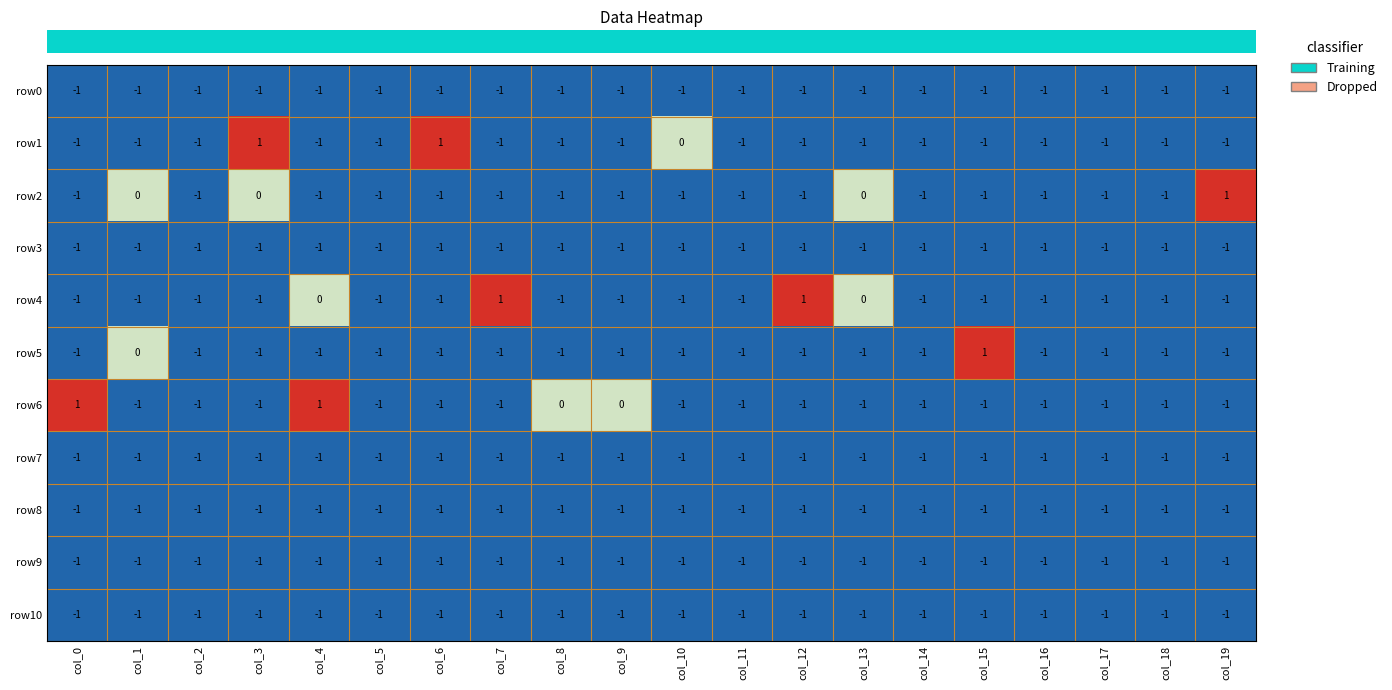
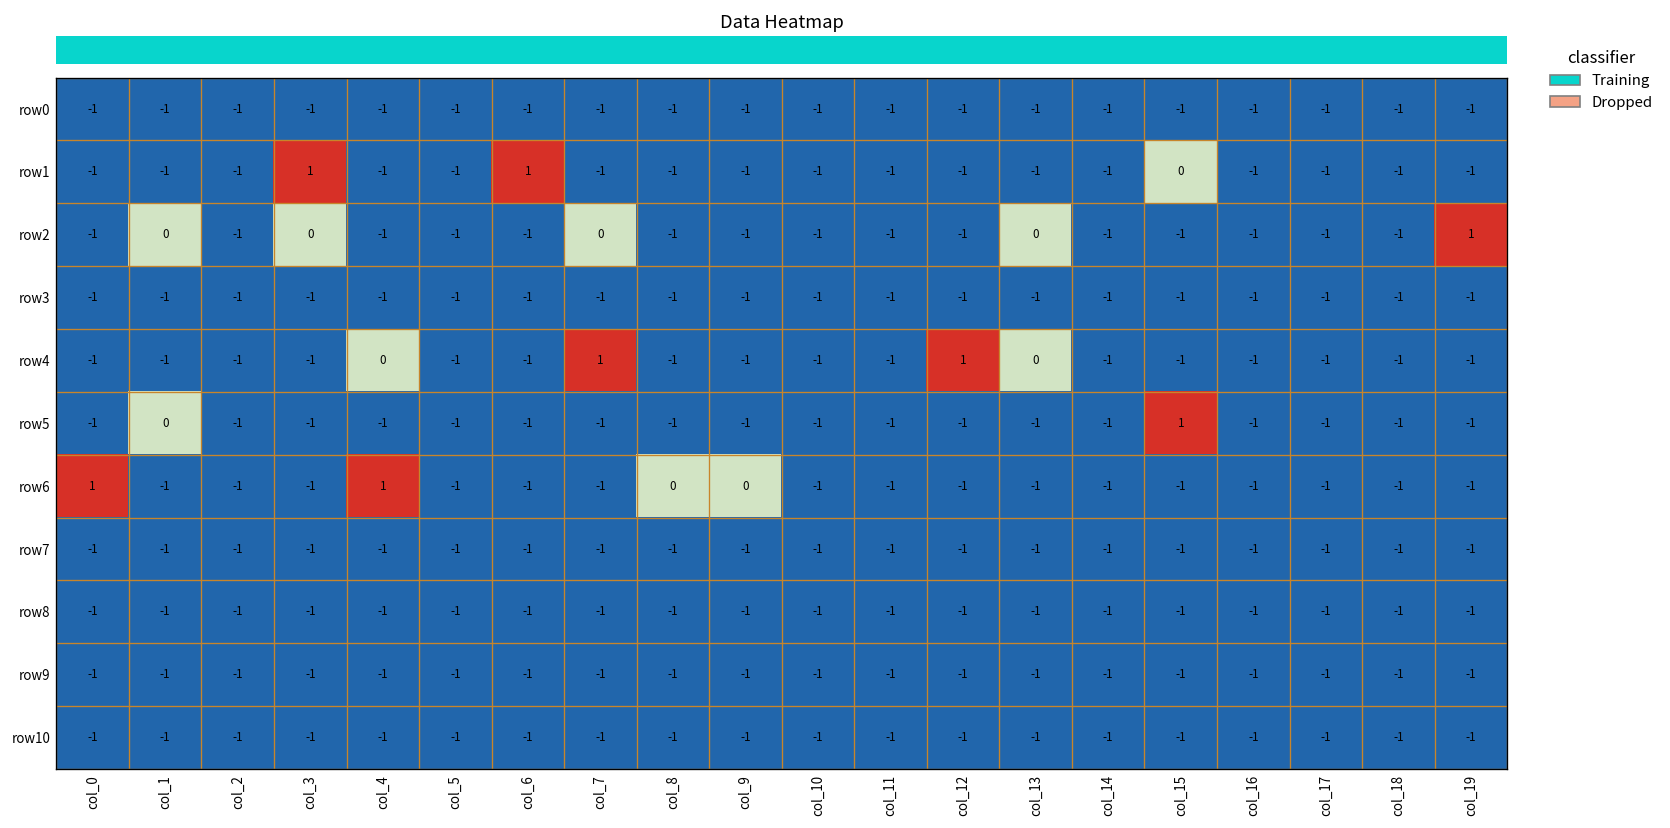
  {
    "row1": {
      "col_0": -1,
      "col_1": -1,
      "col_2": -1,
      "col_3": 1,
      "col_4": -1,
      "col_5": -1,
      "col_6": 1,
      "col_7": -1,
      "col_8": -1,
      "col_9": -1,
-     "col_10": 0,
+     "col_10": -1,
      "col_11": -1,
      "col_12": -1,
      "col_13": -1,
      "col_14": -1,
-     "col_15": -1,
+     "col_15": 0,
      "col_16": -1,
      "col_17": -1,
      "col_18": -1,
      "col_19": -1
    },
    "row2": {
      "col_0": -1,
      "col_1": 0,
      "col_2": -1,
      "col_3": 0,
      "col_4": -1,
      "col_5": -1,
      "col_6": -1,
-     "col_7": -1,
+     "col_7": 0,
      "col_8": -1,
      "col_9": -1,
      "col_10": -1,
      "col_11": -1,
      "col_12": -1,
      "col_13": 0,
      "col_14": -1,
      "col_15": -1,
      "col_16": -1,
      "col_17": -1,
      "col_18": -1,
      "col_19": 1
    }
  }
